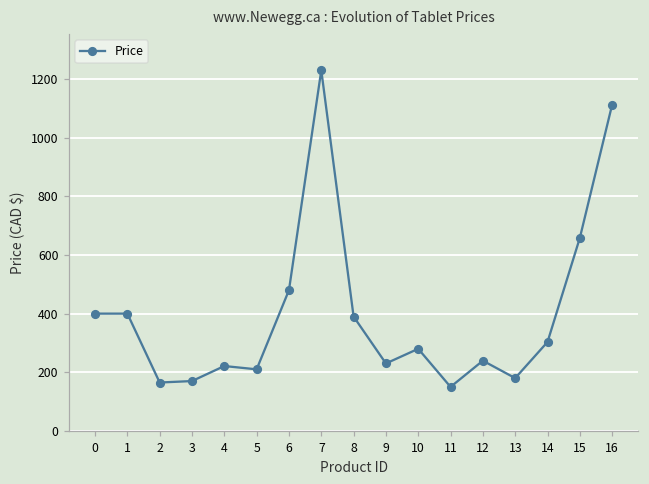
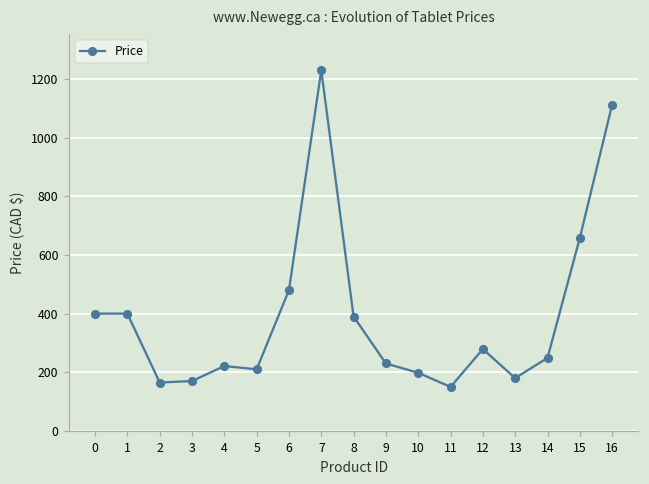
  {
    "0": 400,
    "1": 400,
    "2": 160,
    "3": 170,
    "4": 220,
    "5": 210,
    "6": 480,
    "7": 1230,
    "8": 390,
    "9": 230,
-   "10": 280,
+   "10": 200,
    "11": 150,
-   "12": 240,
+   "12": 280,
    "13": 180,
-   "14": 300,
+   "14": 250,
    "15": 660,
    "16": 1110
  }
